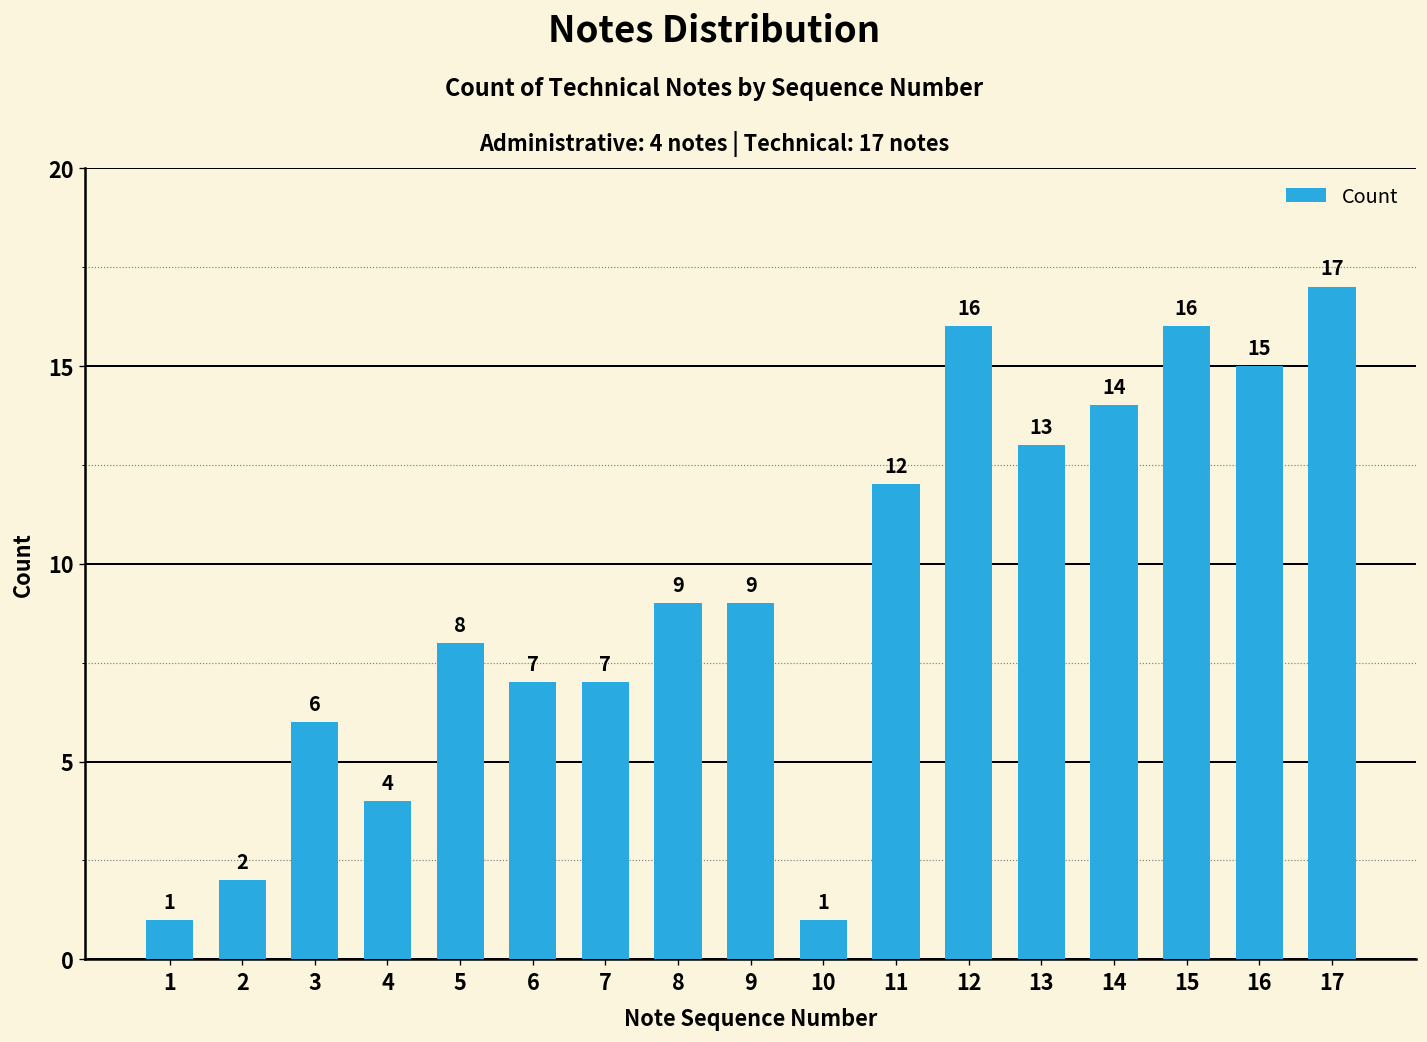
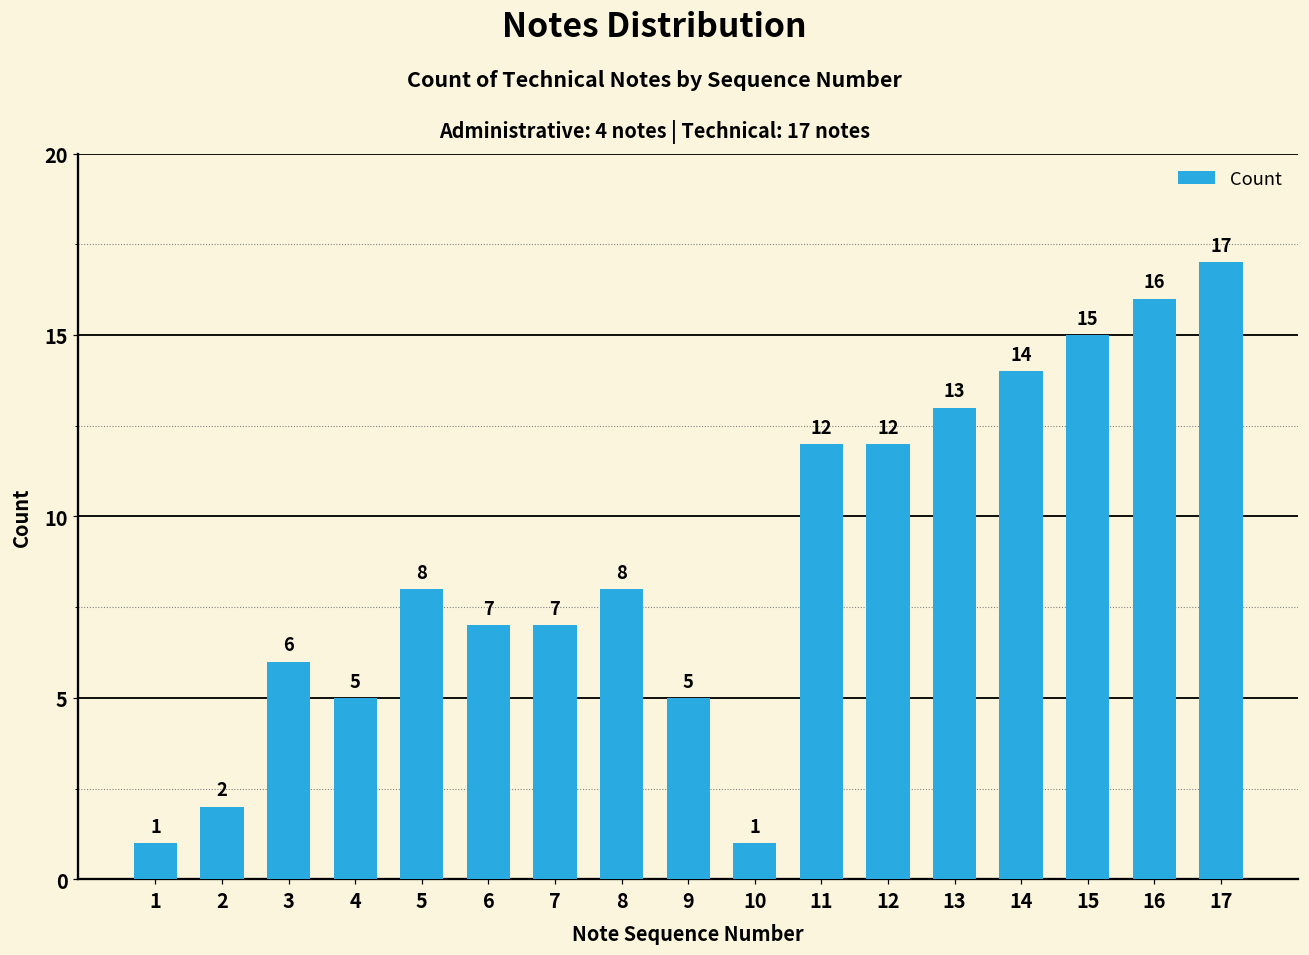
  {
    "1": 1,
    "2": 2,
    "3": 6,
-   "4": 4,
+   "4": 5,
    "5": 8,
    "6": 7,
    "7": 7,
-   "8": 9,
-   "9": 9,
+   "8": 8,
+   "9": 5,
    "10": 1,
    "11": 12,
-   "12": 16,
+   "12": 12,
    "13": 13,
    "14": 14,
-   "15": 16,
-   "16": 15,
+   "15": 15,
+   "16": 16,
    "17": 17
  }
